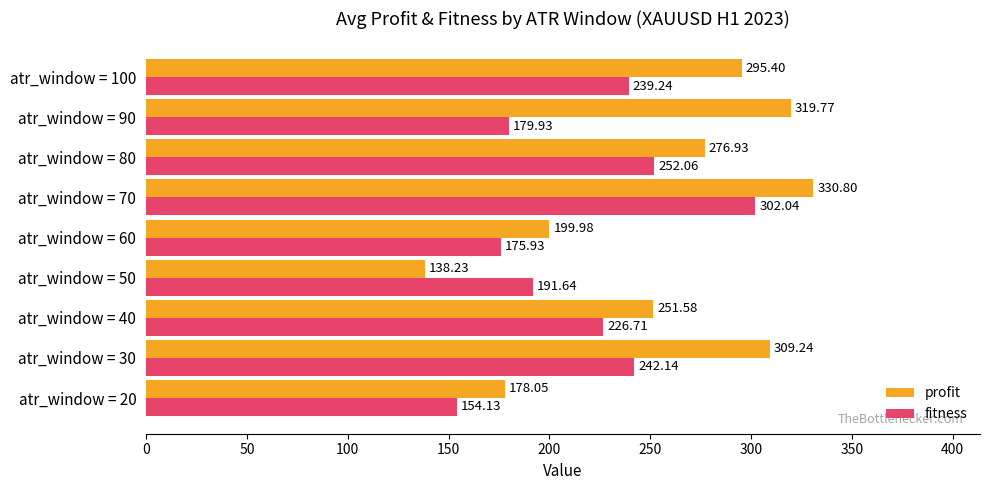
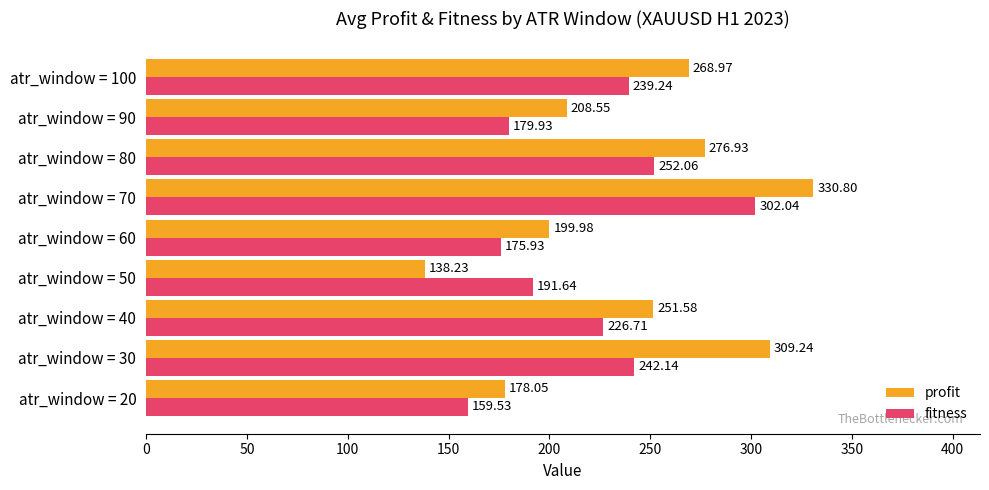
  {
    "profit": {
-     "atr_window = 100": 295.40,
-     "atr_window = 90": 319.77,
+     "atr_window = 100": 268.97,
+     "atr_window = 90": 208.55,
      "atr_window = 80": 276.93,
      "atr_window = 70": 330.80,
      "atr_window = 60": 199.98,
      "atr_window = 50": 138.23,
      "atr_window = 40": 251.58,
      "atr_window = 30": 309.24,
      "atr_window = 20": 178.05
    },
    "fitness": {
      "atr_window = 100": 239.24,
      "atr_window = 90": 179.93,
      "atr_window = 80": 252.06,
      "atr_window = 70": 302.04,
      "atr_window = 60": 175.93,
      "atr_window = 50": 191.64,
      "atr_window = 40": 226.71,
      "atr_window = 30": 242.14,
-     "atr_window = 20": 154.13
+     "atr_window = 20": 159.53
    }
  }
